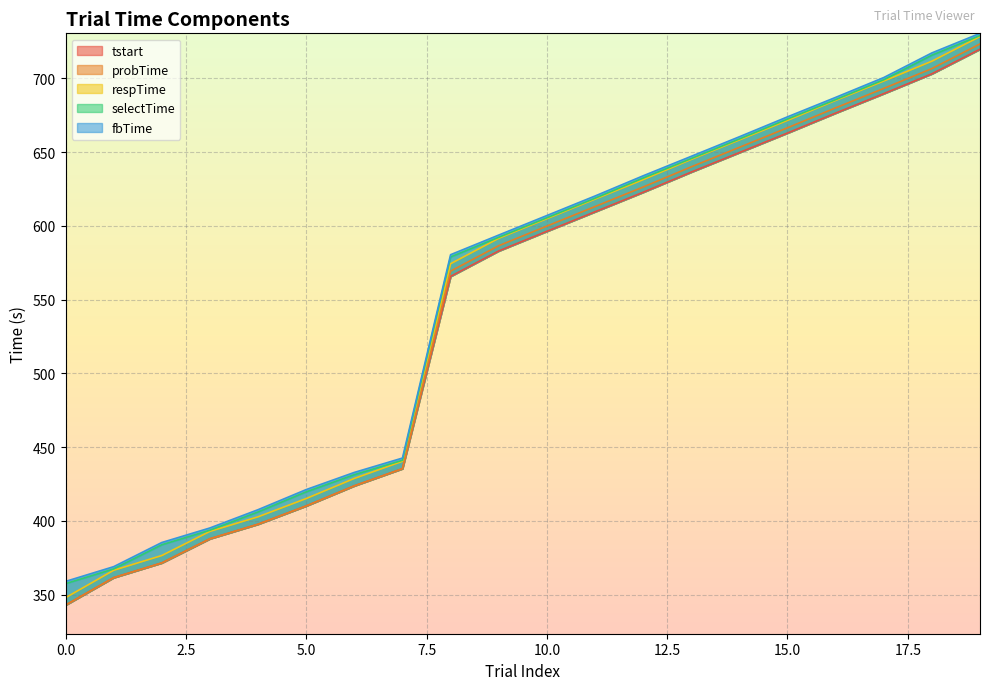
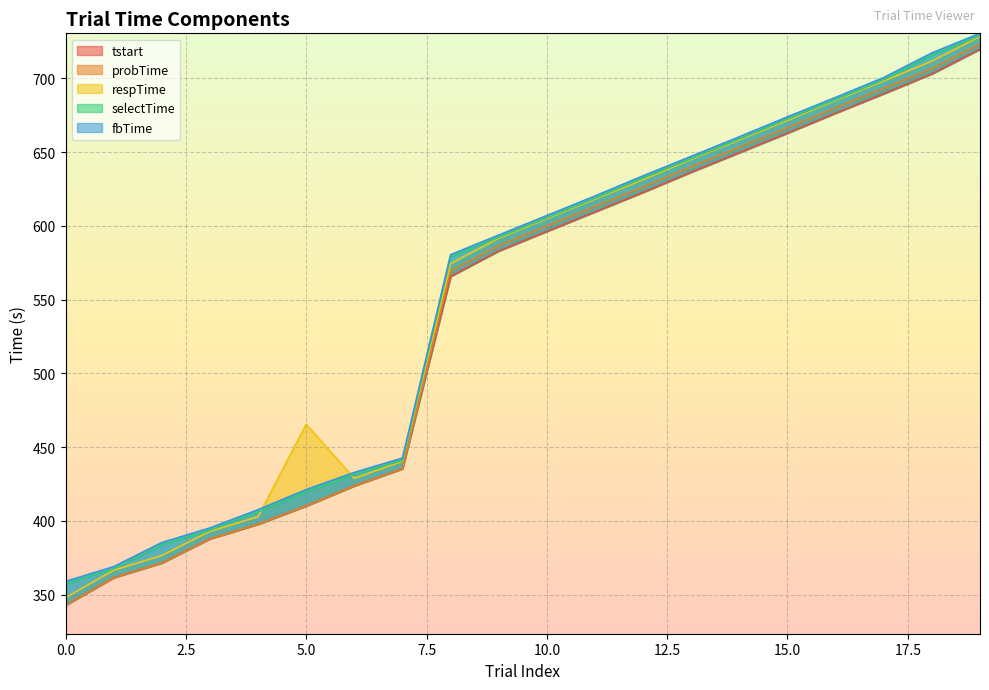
  {
    "respTime": {
      "0.0": 348,
-     "5.0": 415
+     "5.0": 466
    }
  }
